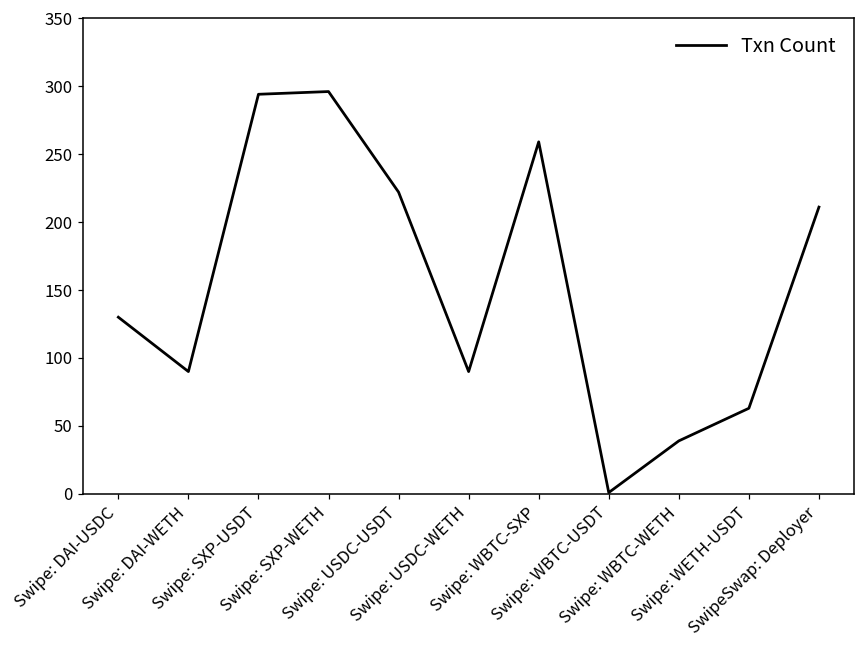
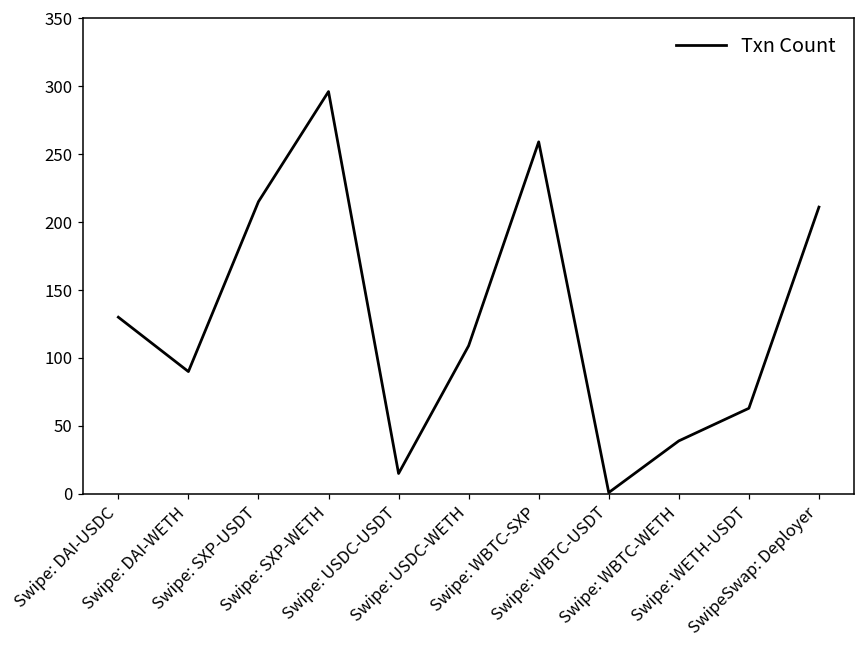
  {
    "Swipe: DAI-USDC": 130,
    "Swipe: DAI-WETH": 90,
-   "Swipe: SXP-USDT": 294,
+   "Swipe: SXP-USDT": 215,
    "Swipe: SXP-WETH": 296,
-   "Swipe: USDC-USDT": 222,
-   "Swipe: USDC-WETH": 90,
+   "Swipe: USDC-USDT": 15,
+   "Swipe: USDC-WETH": 109,
    "Swipe: WBTC-SXP": 259,
    "Swipe: WBTC-USDT": 1,
    "Swipe: WBTC-WETH": 39,
    "Swipe: WETH-USDT": 63,
    "SwipeSwap: Deployer": 211
  }
